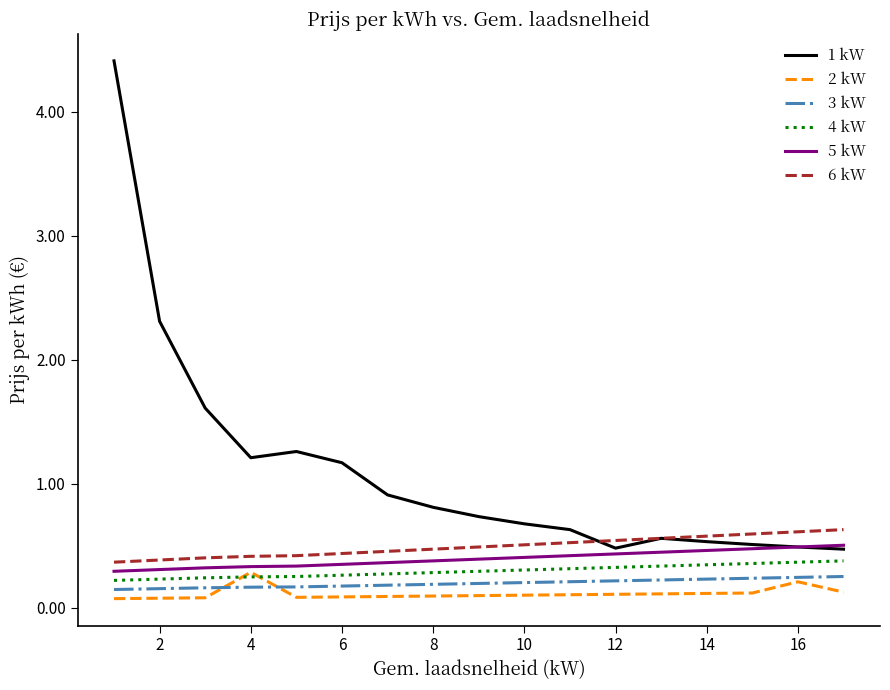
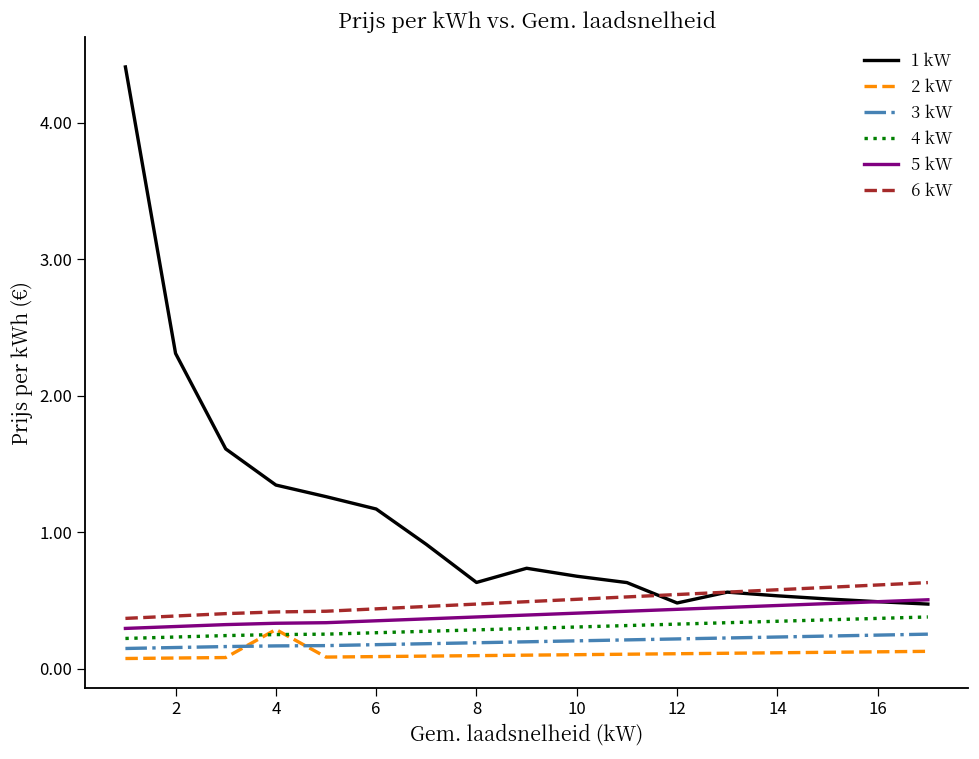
  {
    "1 kW": {
      "2": 2.31,
-     "4": 1.21,
+     "4": 1.35,
      "6": 1.17,
-     "8": 0.81,
+     "8": 0.63,
      "10": 0.68,
      "12": 0.48,
      "14": 0.53
    },
    "2 kW": {
      "2": 0.08,
      "4": 0.29,
      "6": 0.09,
      "8": 0.09,
      "10": 0.10,
      "12": 0.11,
      "14": 0.12,
-     "16": 0.21
+     "16": 0.12
    },
    "3 kW": {
      "2": 0.15,
      "4": 0.17,
      "6": 0.18,
      "8": 0.19,
      "10": 0.20,
      "12": 0.22,
      "14": 0.23,
      "16": 0.25
    },
    "4 kW": {
      "2": 0.23,
      "4": 0.25,
      "6": 0.26,
      "8": 0.28,
      "10": 0.30,
      "12": 0.33,
      "14": 0.35,
      "16": 0.37
    },
    "5 kW": {
      "2": 0.31,
      "4": 0.33,
      "6": 0.35,
      "8": 0.38,
      "10": 0.41,
      "12": 0.43,
      "14": 0.46
    },
    "6 kW": {
      "2": 0.39,
      "4": 0.41,
      "6": 0.44,
      "8": 0.47,
      "10": 0.51,
      "12": 0.54,
      "14": 0.58,
      "16": 0.61
    }
  }
